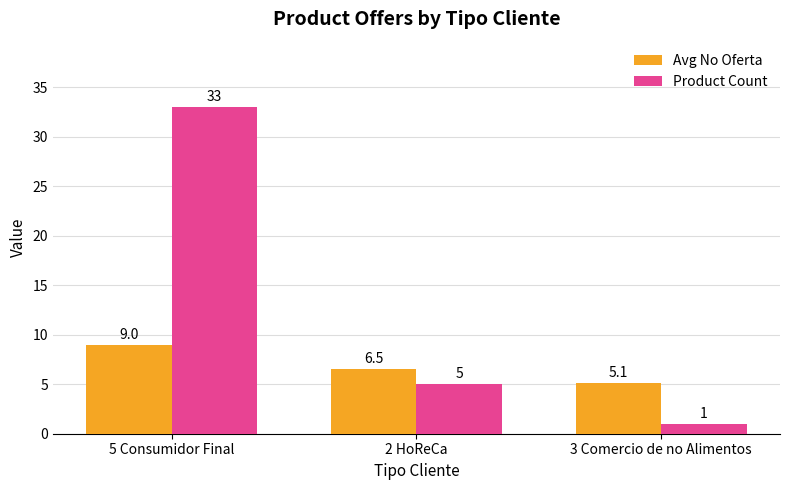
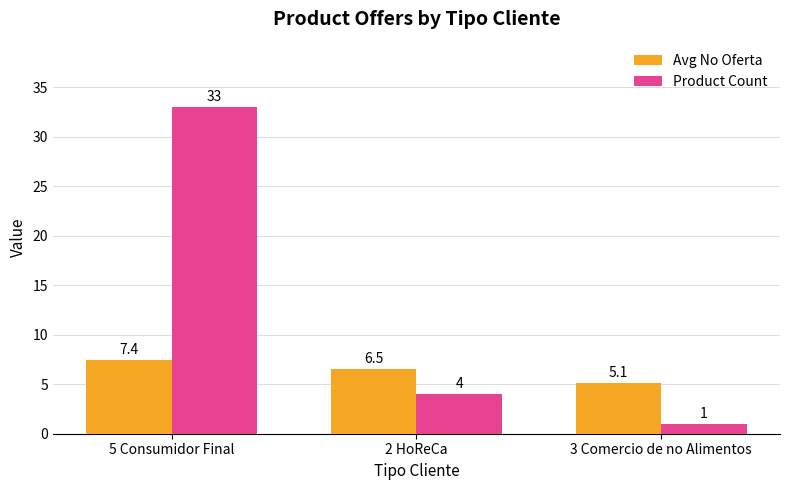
  {
    "Avg No Oferta": {
-     "5 Consumidor Final": 9.0,
+     "5 Consumidor Final": 7.4,
      "2 HoReCa": 6.5,
      "3 Comercio de no Alimentos": 5.1
    },
    "Product Count": {
      "5 Consumidor Final": 33,
-     "2 HoReCa": 5,
+     "2 HoReCa": 4,
      "3 Comercio de no Alimentos": 1
    }
  }
